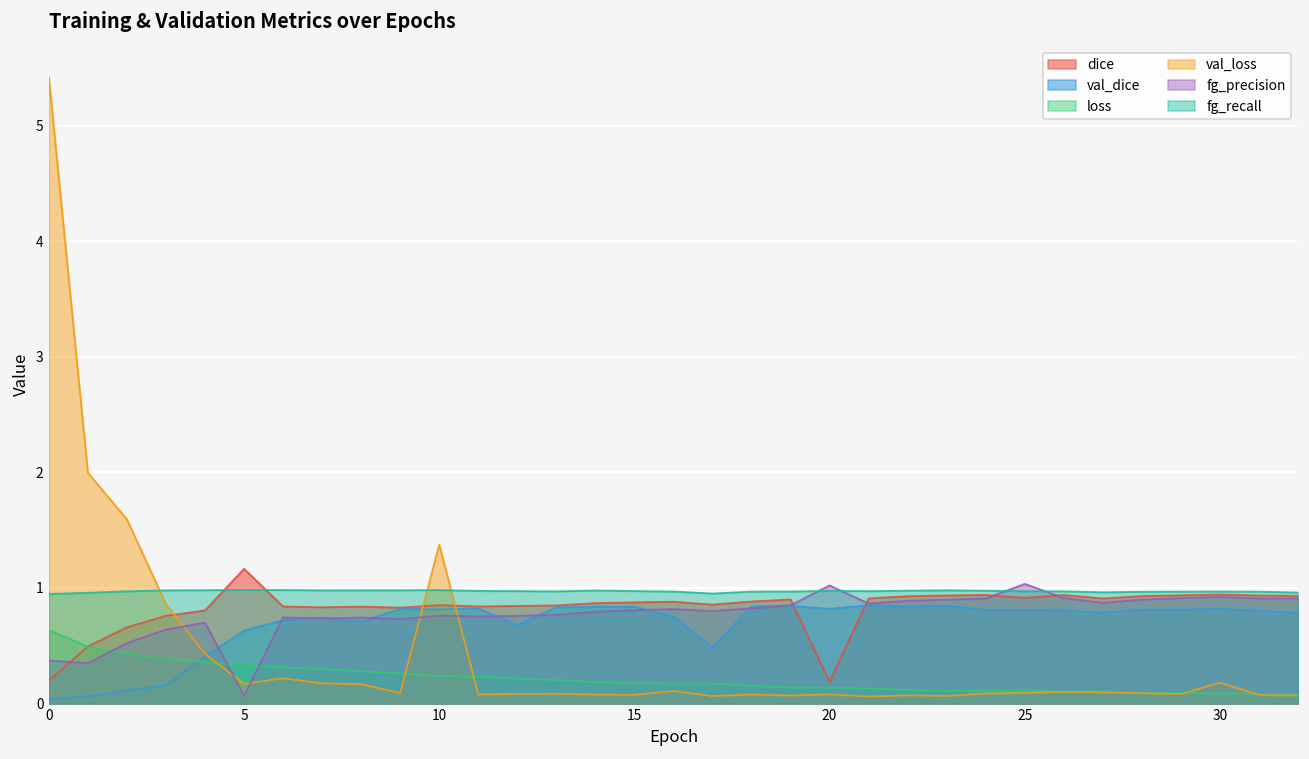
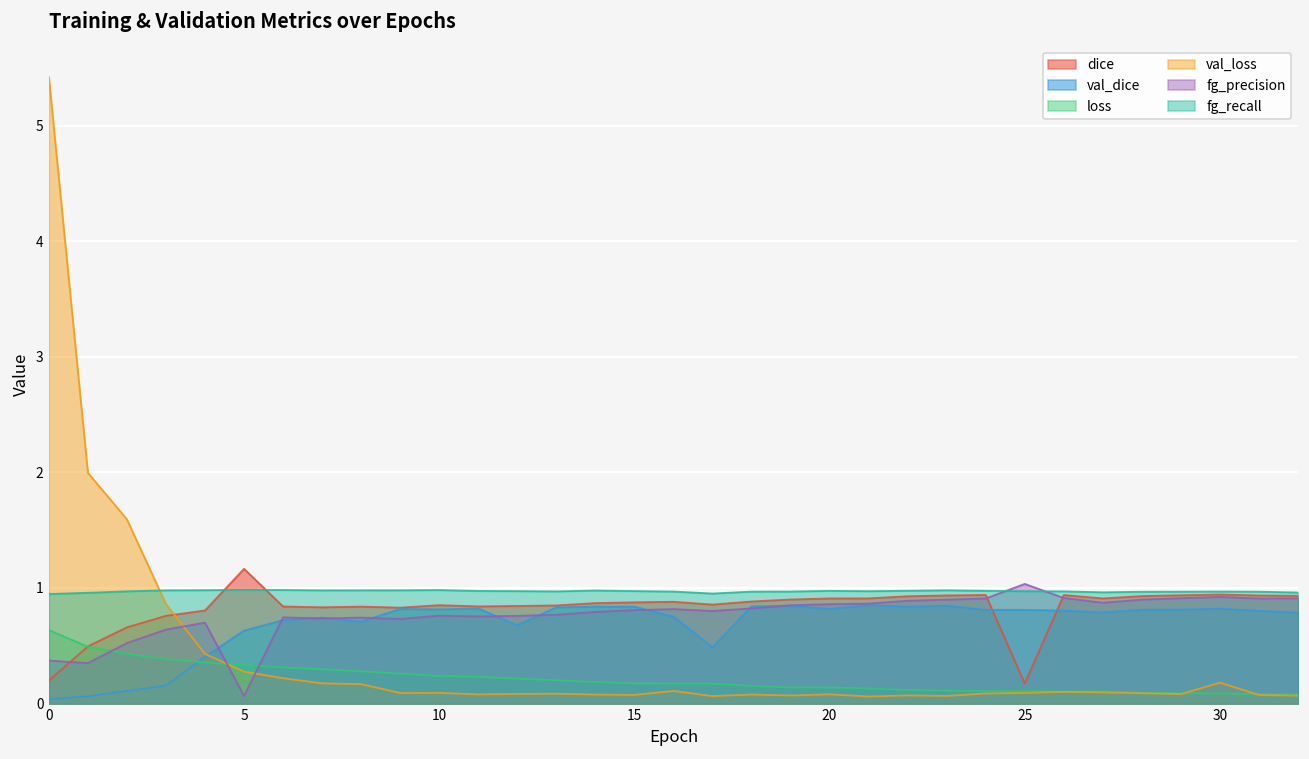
  {
    "dice": {
      "0": 0.20,
      "5": 1.17,
      "10": 0.85,
      "15": 0.88,
-     "20": 0.19,
-     "25": 0.91
+     "20": 0.91,
+     "25": 0.17
    },
    "val_loss": {
      "0": 5.42,
-     "5": 0.17,
-     "10": 1.37,
+     "5": 0.28,
+     "10": 0.09,
      "15": 0.07,
      "20": 0.08,
      "30": 0.18
    },
    "fg_precision": {
      "0": 0.37,
      "5": 0.07,
      "10": 0.76,
      "15": 0.81,
-     "20": 1.02,
+     "20": 0.86,
      "25": 1.04
    }
  }
